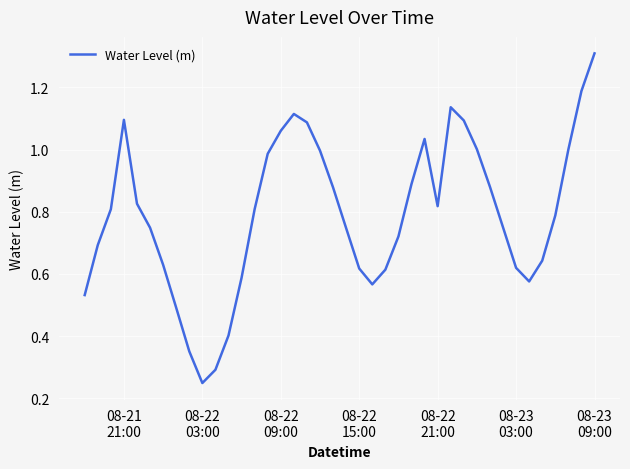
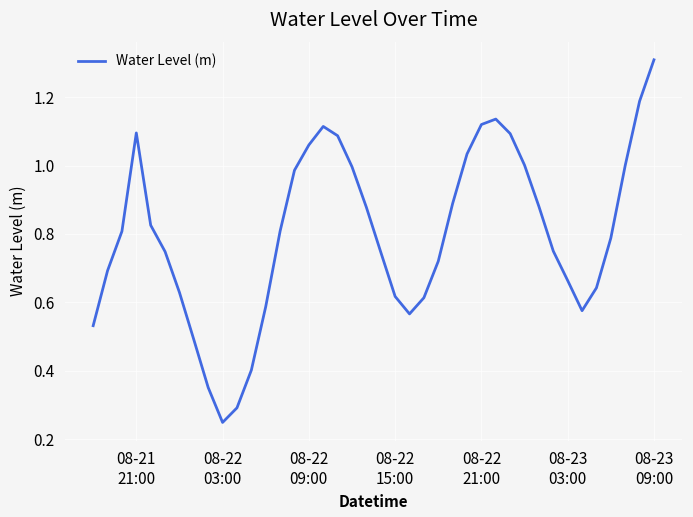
  {
    "08-21 21:00": 1.10,
    "08-22 03:00": 0.25,
    "08-22 09:00": 1.06,
    "08-22 15:00": 0.62,
-   "08-22 21:00": 0.82,
-   "08-23 03:00": 0.62,
+   "08-22 21:00": 1.12,
+   "08-23 03:00": 0.66,
    "08-23 09:00": 1.31
  }
